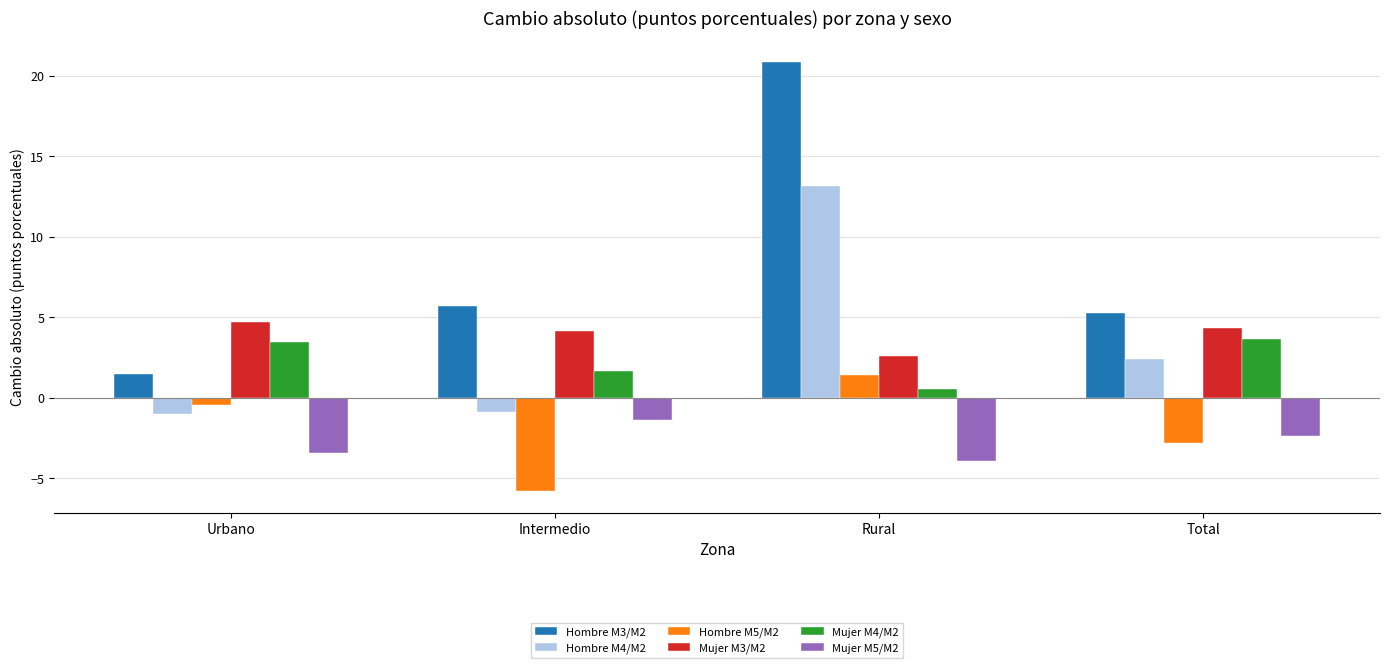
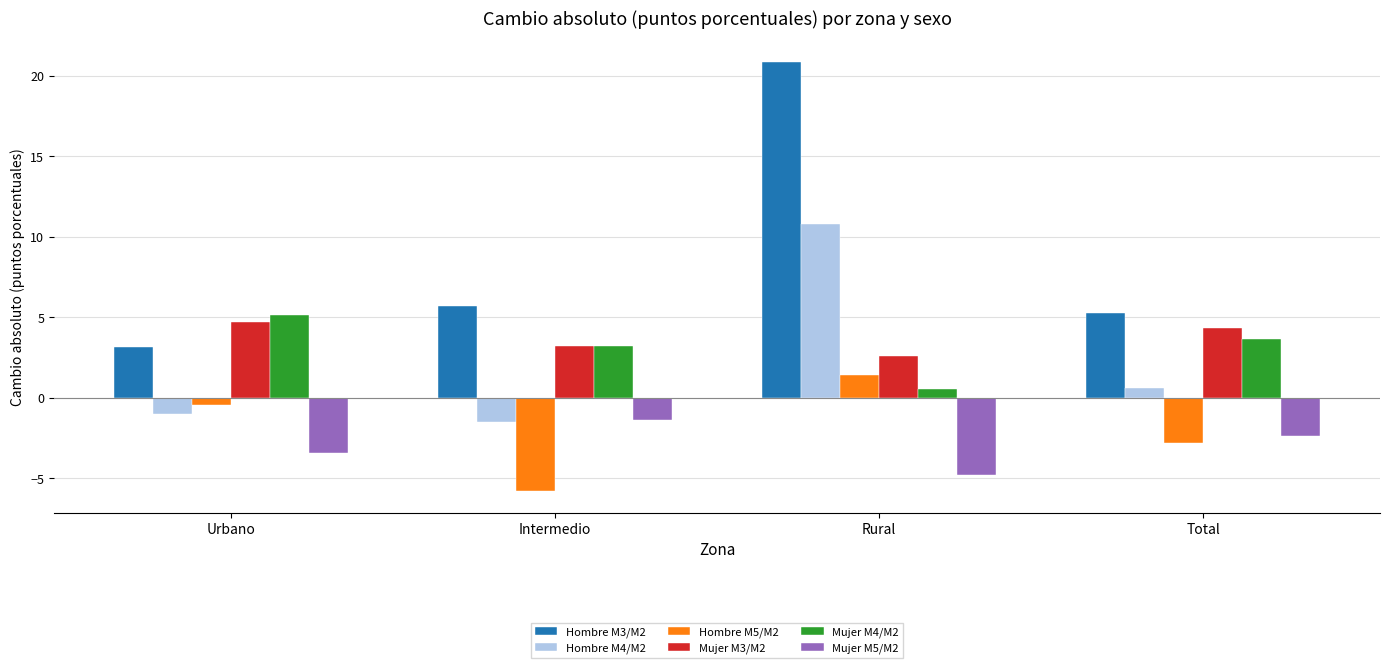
  {
    "Hombre M3/M2": {
-     "Urbano": 1.5,
+     "Urbano": 3.2,
      "Intermedio": 5.7,
      "Rural": 20.8,
      "Total": 5.2
    },
    "Hombre M4/M2": {
      "Urbano": -1.0,
-     "Intermedio": -0.9,
-     "Rural": 13.1,
-     "Total": 2.4
+     "Intermedio": -1.5,
+     "Rural": 10.8,
+     "Total": 0.6
    },
    "Hombre M5/M2": {
      "Urbano": -0.5,
      "Intermedio": -5.8,
      "Rural": 1.4,
      "Total": -2.8
    },
    "Mujer M3/M2": {
      "Urbano": 4.7,
-     "Intermedio": 4.1,
+     "Intermedio": 3.2,
      "Rural": 2.6,
      "Total": 4.3
    },
    "Mujer M4/M2": {
-     "Urbano": 3.5,
-     "Intermedio": 1.6,
+     "Urbano": 5.1,
+     "Intermedio": 3.2,
      "Rural": 0.5,
      "Total": 3.6
    },
    "Mujer M5/M2": {
      "Urbano": -3.4,
      "Intermedio": -1.4,
-     "Rural": -3.9,
+     "Rural": -4.8,
      "Total": -2.4
    }
  }
